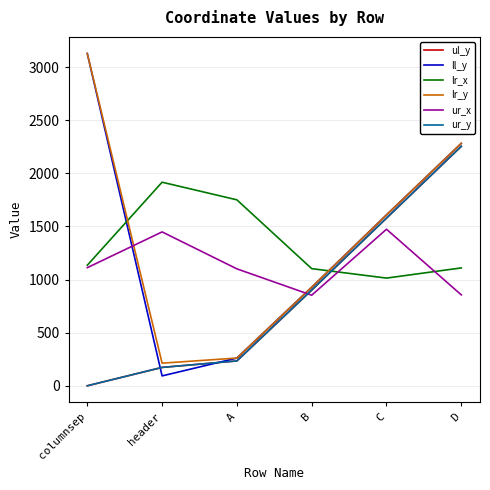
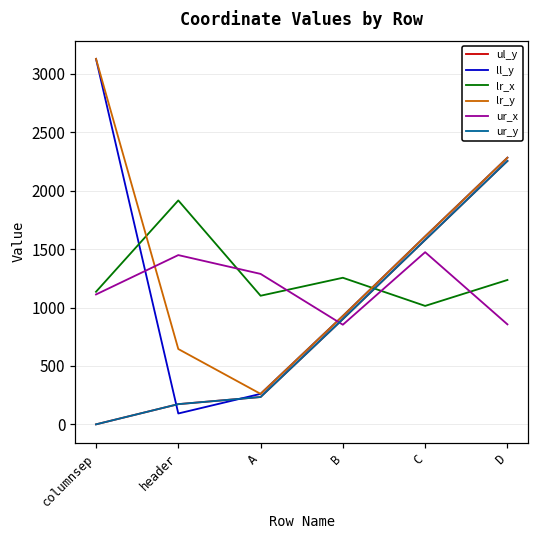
  {
    "ur_y": {
      "columnsep": 0,
      "header": 170,
      "A": 230,
      "B": 900,
      "C": 1580,
      "D": 2260
    },
    "ll_y": {
      "header": 90
    },
    "lr_x": {
      "header": 1920,
-     "A": 1750,
-     "B": 1100,
+     "A": 1100,
+     "B": 1260,
      "C": 1010,
-     "D": 1110
+     "D": 1240
    },
    "lr_y": {
-     "header": 210
+     "header": 650
    },
    "ur_x": {
      "header": 1450,
-     "A": 1100,
+     "A": 1290,
      "B": 850,
      "C": 1470,
      "D": 860
    }
  }
